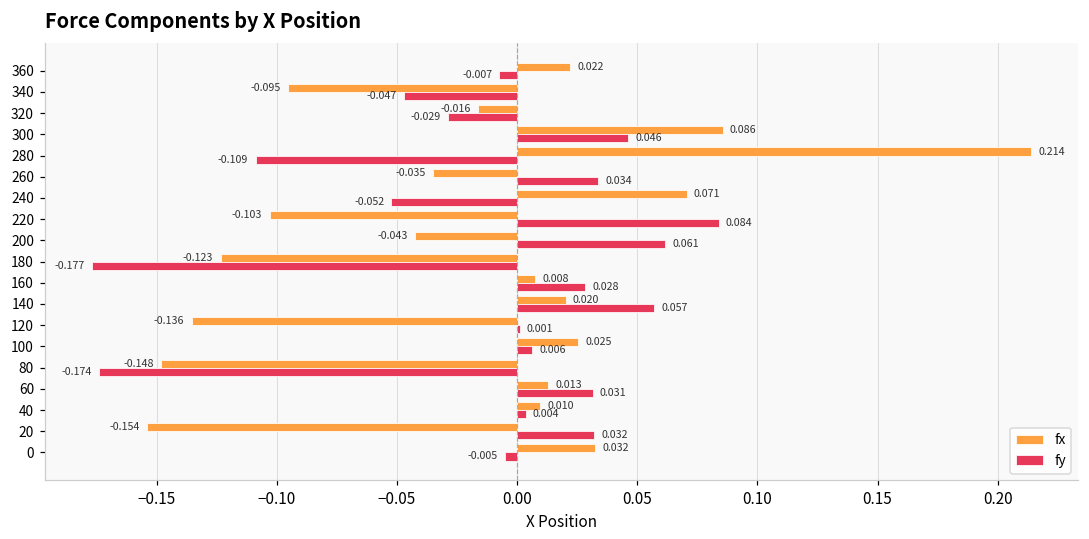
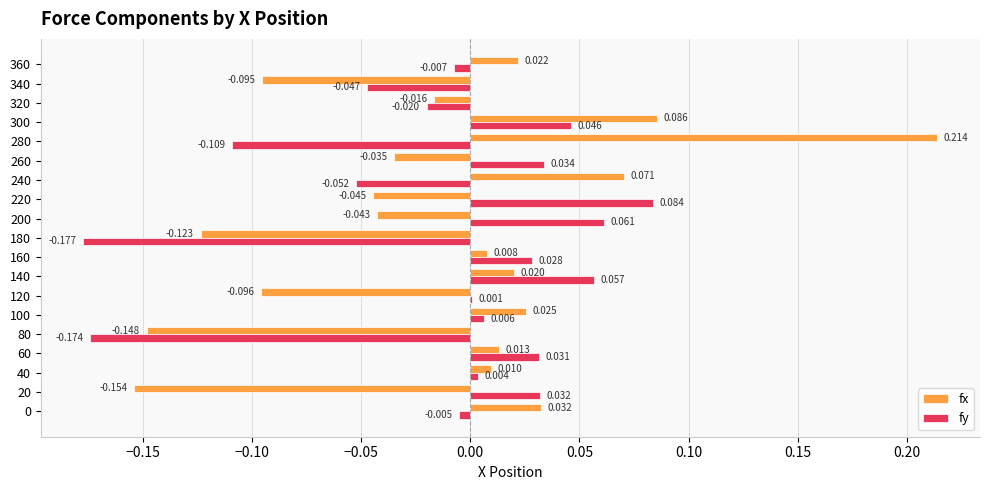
  {
    "fx": {
      "360": 0.022,
      "340": -0.095,
      "300": 0.086,
      "280": 0.214,
      "260": -0.035,
      "240": 0.071,
-     "220": -0.103,
+     "220": -0.045,
      "200": -0.043,
      "180": -0.123,
      "160": 0.008,
      "140": 0.020,
-     "120": -0.136,
+     "120": -0.096,
      "100": 0.025,
      "80": -0.148,
      "60": 0.013,
      "40": 0.010,
      "20": -0.154,
      "0": 0.032
    },
    "fy": {
      "360": -0.007,
      "340": -0.047,
-     "320": -0.029,
+     "320": -0.020,
      "300": 0.046,
      "280": -0.109,
      "260": 0.034,
      "240": -0.052,
      "220": 0.084,
      "200": 0.061,
      "180": -0.177,
      "160": 0.028,
      "140": 0.057,
      "120": 0.001,
      "100": 0.006,
      "80": -0.174,
      "60": 0.031,
      "40": 0.004,
      "20": 0.032,
      "0": -0.005
    }
  }
